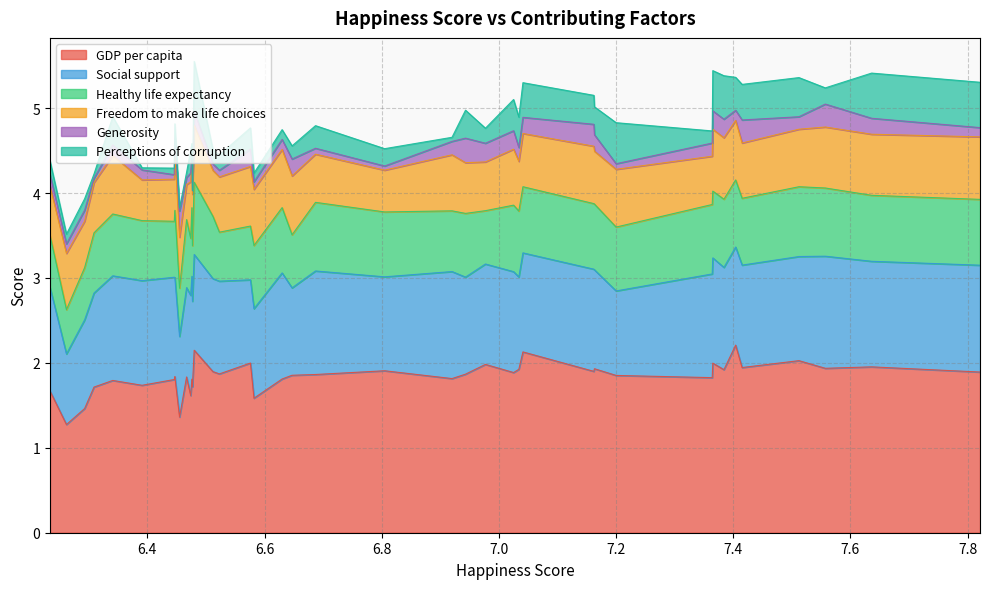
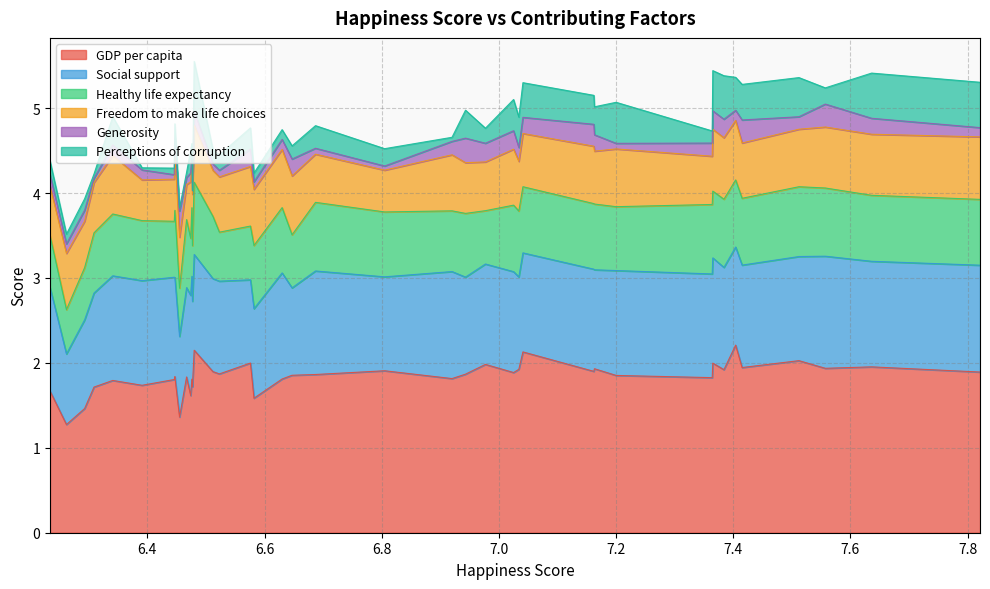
  {
    "GDP per capita": {
      "7.2": 1.9
    },
    "Social support": {
-     "7.2": 1.0
+     "7.2": 1.2
    },
    "Freedom to make life choices": {
      "7.2": 0.7
    },
    "Generosity": {
      "7.2": 0.1
    }
  }
